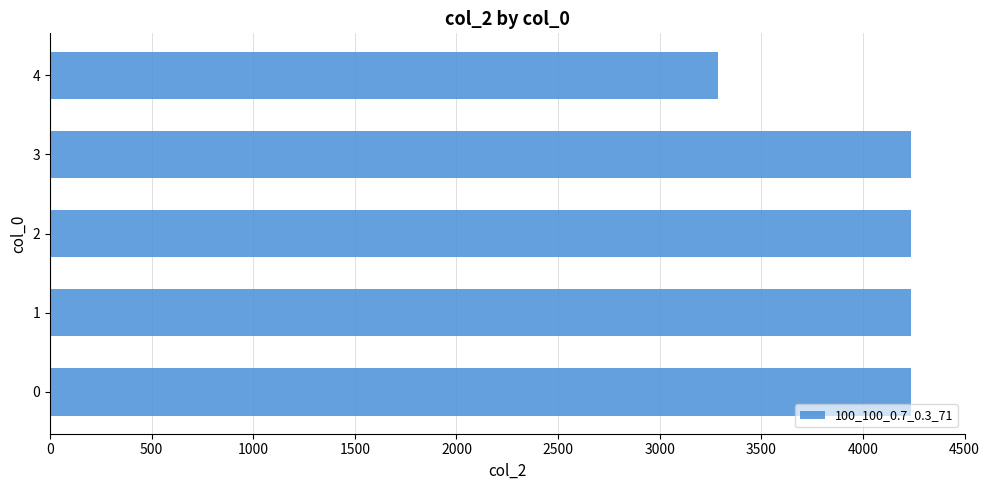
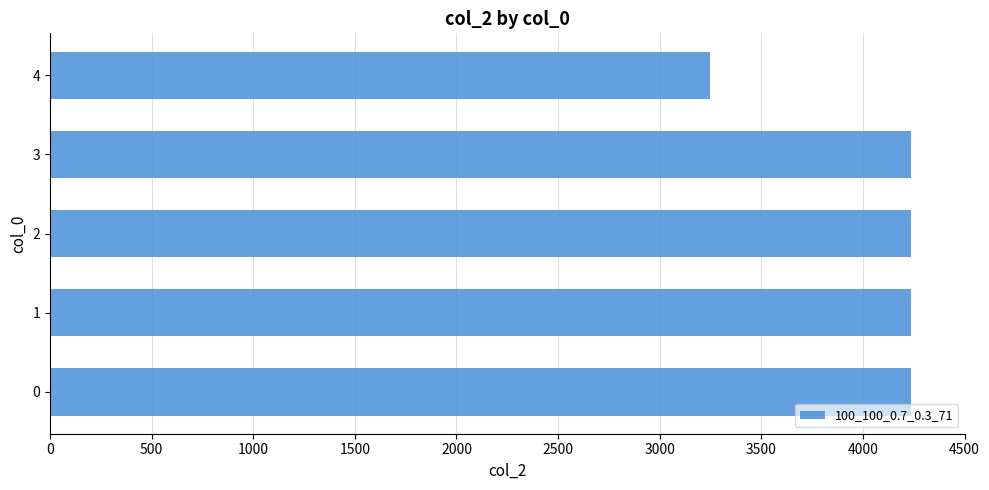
  {
-   "4": 3290,
+   "4": 3250,
    "3": 4240,
    "2": 4240,
    "1": 4240,
    "0": 4240
  }
